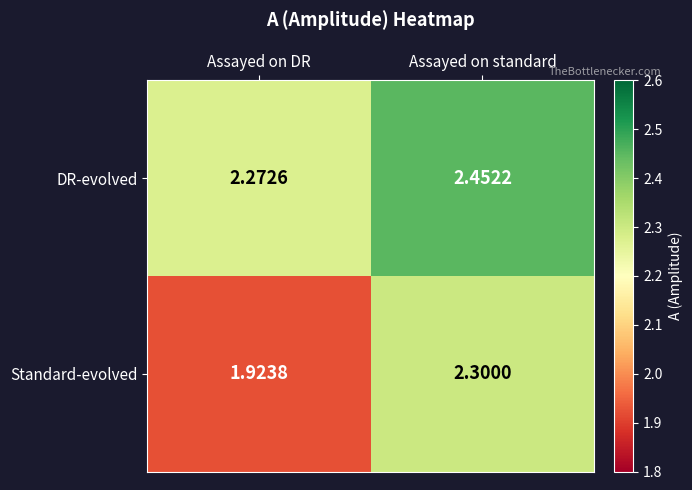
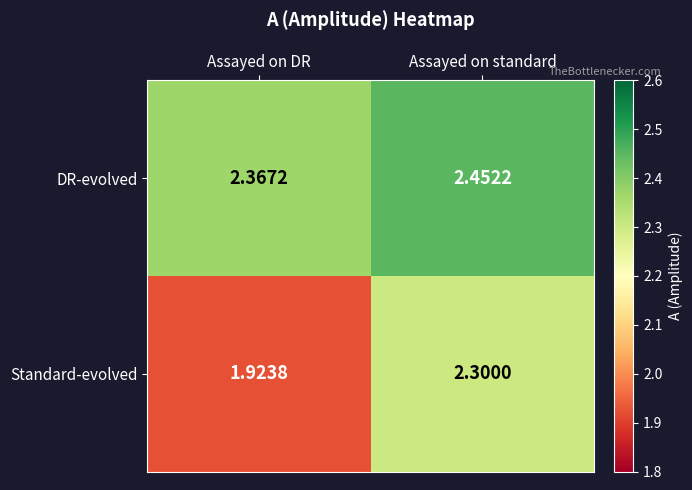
  {
    "DR-evolved": {
-     "Assayed on DR": 2.2726,
+     "Assayed on DR": 2.3672,
      "Assayed on standard": 2.4522
    },
    "Standard-evolved": {
      "Assayed on DR": 1.9238,
      "Assayed on standard": 2.3000
    }
  }
